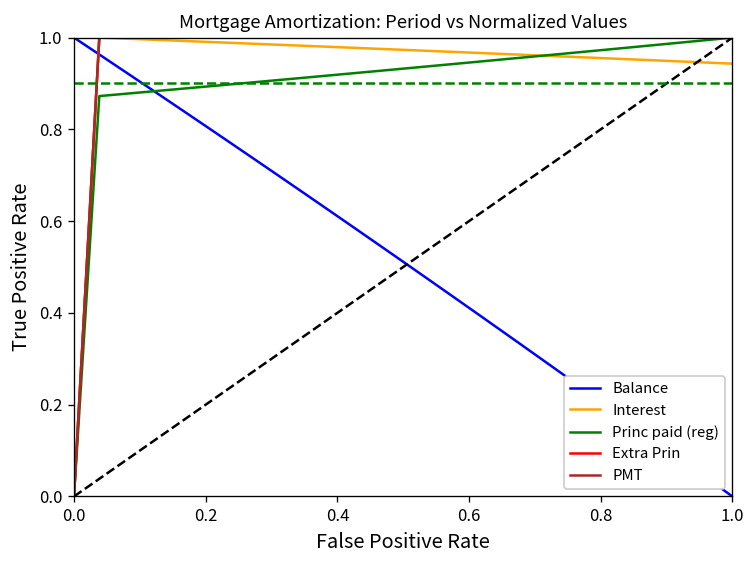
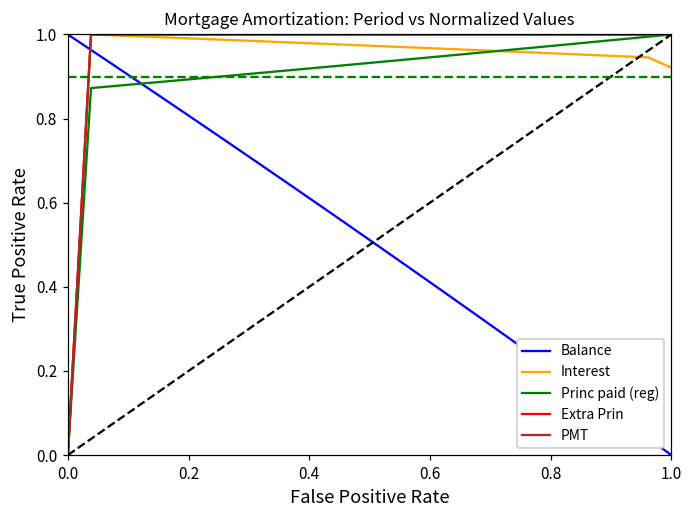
  {
    "Balance": {
      "0.0": 1.00,
      "1.0": 0.00
    },
    "Interest": {
-     "1.0": 0.94
+     "1.0": 0.92
    }
  }
